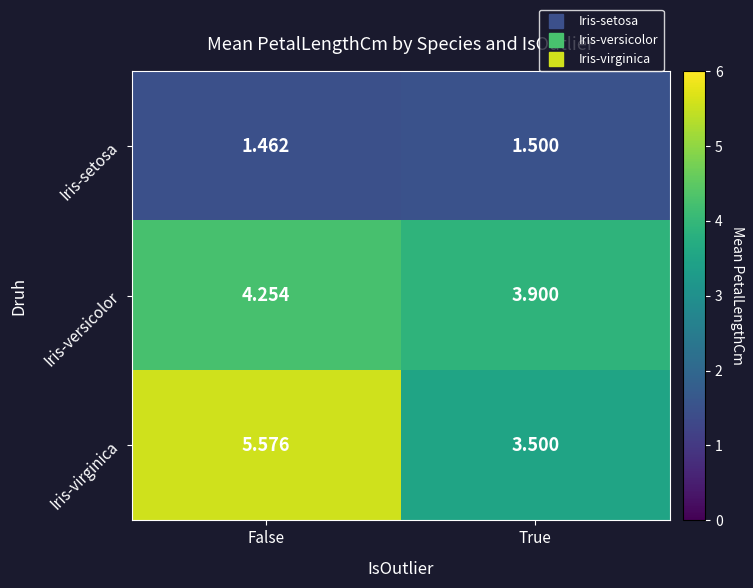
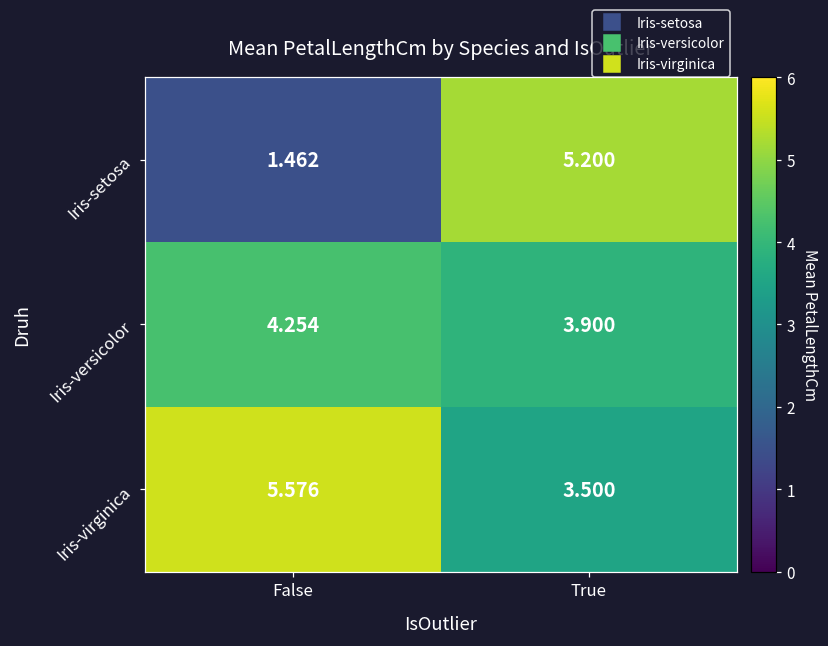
  {
    "Iris-setosa": {
      "False": 1.462,
-     "True": 1.500
+     "True": 5.200
    },
    "Iris-versicolor": {
      "False": 4.254,
      "True": 3.900
    },
    "Iris-virginica": {
      "False": 5.576,
      "True": 3.500
    }
  }
